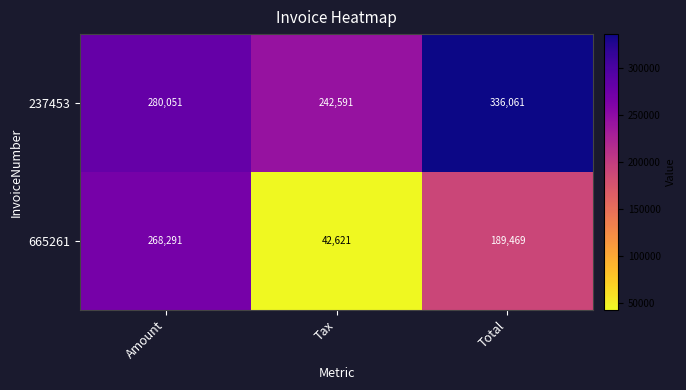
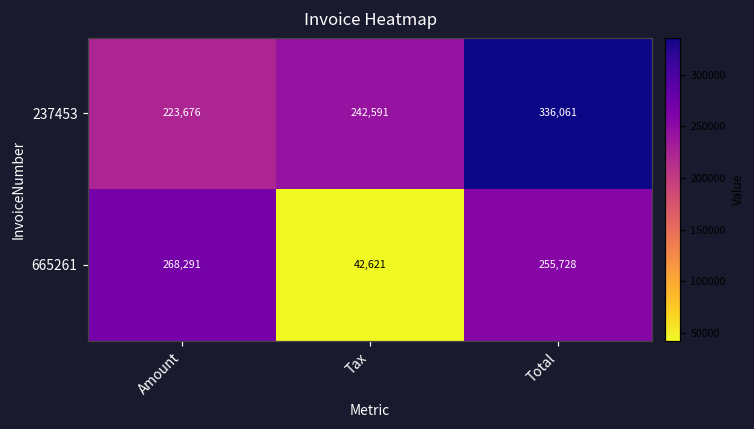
  {
    "237453": {
-     "Amount": "280,051",
+     "Amount": "223,676",
      "Tax": "242,591",
      "Total": "336,061"
    },
    "665261": {
      "Amount": "268,291",
      "Tax": "42,621",
-     "Total": "189,469"
+     "Total": "255,728"
    }
  }
